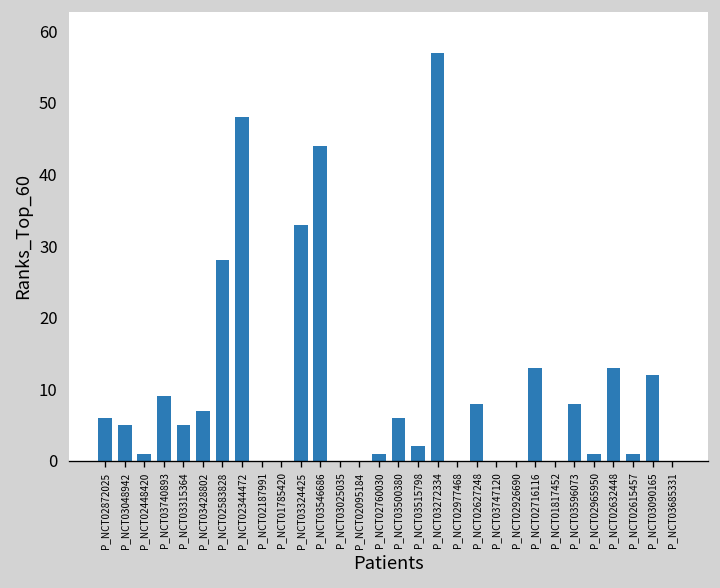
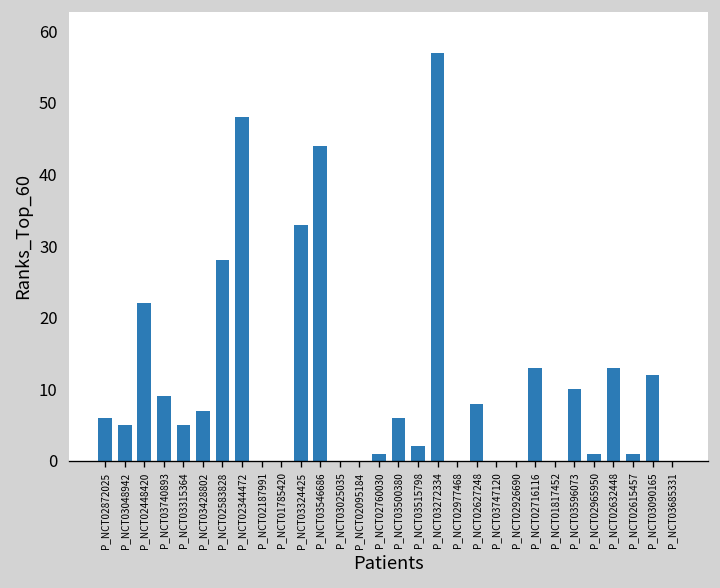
  {
    "P_NCT02872025": 6,
    "P_NCT03048942": 5,
-   "P_NCT02448420": 1,
+   "P_NCT02448420": 22,
    "P_NCT03740893": 9,
    "P_NCT03315364": 5,
    "P_NCT03428802": 7,
    "P_NCT02583828": 28,
    "P_NCT02344472": 48,
    "P_NCT02187991": 0,
    "P_NCT01785420": 0,
    "P_NCT03324425": 33,
    "P_NCT03546686": 44,
    "P_NCT03025035": 0,
    "P_NCT02095184": 0,
    "P_NCT02760030": 1,
    "P_NCT03500380": 6,
    "P_NCT03515798": 2,
    "P_NCT03272334": 57,
    "P_NCT02977468": 0,
    "P_NCT02627248": 8,
    "P_NCT03747120": 0,
    "P_NCT02926690": 0,
    "P_NCT02716116": 13,
    "P_NCT01817452": 0,
-   "P_NCT03596073": 8,
+   "P_NCT03596073": 10,
    "P_NCT02965950": 1,
    "P_NCT02632448": 13,
    "P_NCT02615457": 1,
    "P_NCT03090165": 12,
    "P_NCT03685331": 0
  }
